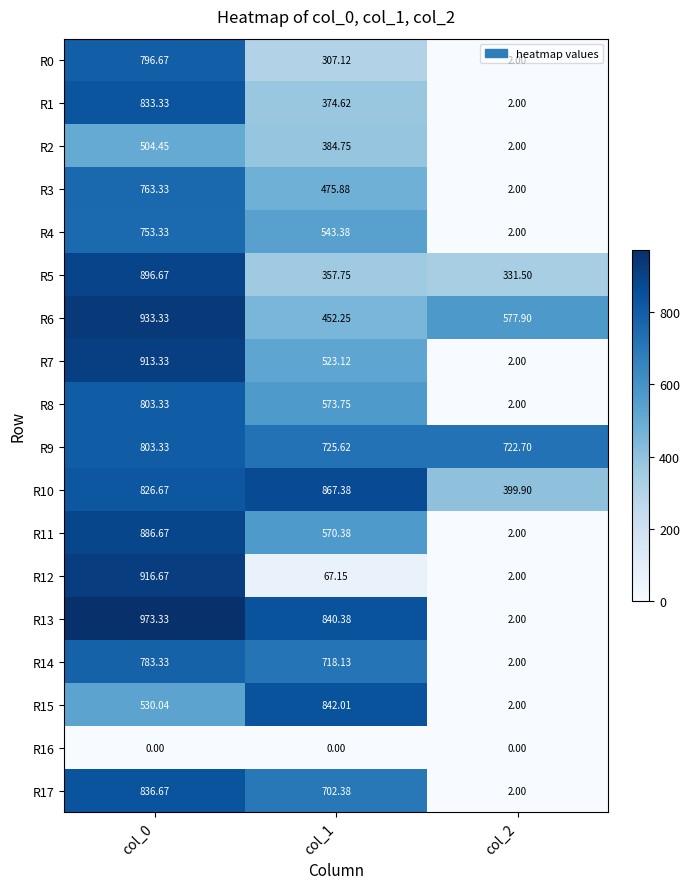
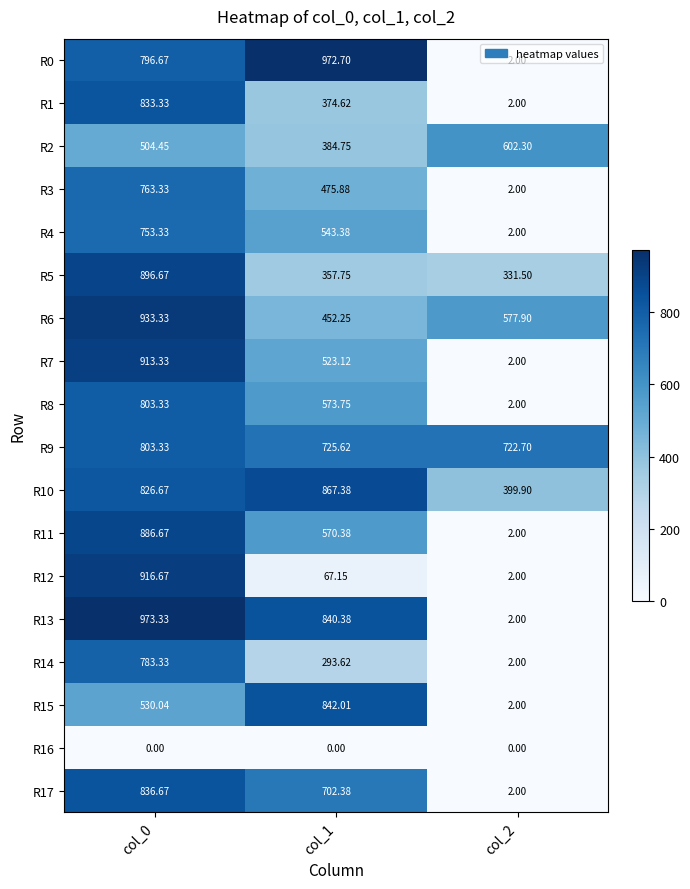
  {
    "R0": {
      "col_0": 796.67,
-     "col_1": 307.12
+     "col_1": 972.70
    },
    "R1": {
      "col_0": 833.33,
      "col_1": 374.62,
      "col_2": 2.00
    },
    "R2": {
      "col_0": 504.45,
      "col_1": 384.75,
-     "col_2": 2.00
+     "col_2": 602.30
    },
    "R3": {
      "col_0": 763.33,
      "col_1": 475.88,
      "col_2": 2.00
    },
    "R4": {
      "col_0": 753.33,
      "col_1": 543.38,
      "col_2": 2.00
    },
    "R5": {
      "col_0": 896.67,
      "col_1": 357.75,
      "col_2": 331.50
    },
    "R6": {
      "col_0": 933.33,
      "col_1": 452.25,
      "col_2": 577.90
    },
    "R7": {
      "col_0": 913.33,
      "col_1": 523.12,
      "col_2": 2.00
    },
    "R8": {
      "col_0": 803.33,
      "col_1": 573.75,
      "col_2": 2.00
    },
    "R9": {
      "col_0": 803.33,
      "col_1": 725.62,
      "col_2": 722.70
    },
    "R10": {
      "col_0": 826.67,
      "col_1": 867.38,
      "col_2": 399.90
    },
    "R11": {
      "col_0": 886.67,
      "col_1": 570.38,
      "col_2": 2.00
    },
    "R12": {
      "col_0": 916.67,
      "col_1": 67.15,
      "col_2": 2.00
    },
    "R13": {
      "col_0": 973.33,
      "col_1": 840.38,
      "col_2": 2.00
    },
    "R14": {
      "col_0": 783.33,
-     "col_1": 718.13,
+     "col_1": 293.62,
      "col_2": 2.00
    },
    "R15": {
      "col_0": 530.04,
      "col_1": 842.01,
      "col_2": 2.00
    },
    "R16": {
      "col_0": 0.00,
      "col_1": 0.00,
      "col_2": 0.00
    },
    "R17": {
      "col_0": 836.67,
      "col_1": 702.38,
      "col_2": 2.00
    }
  }
